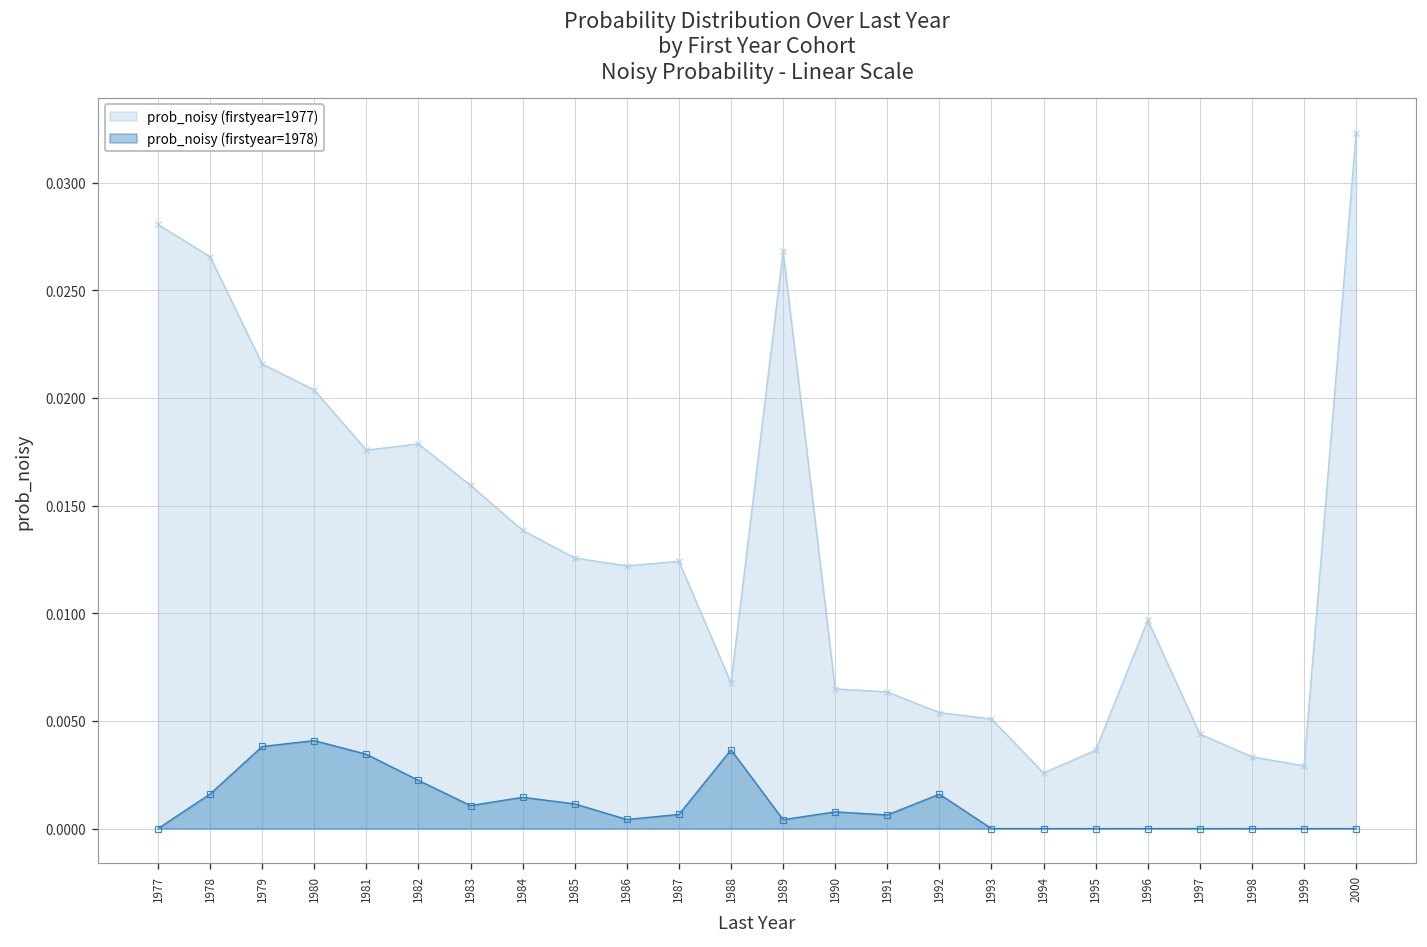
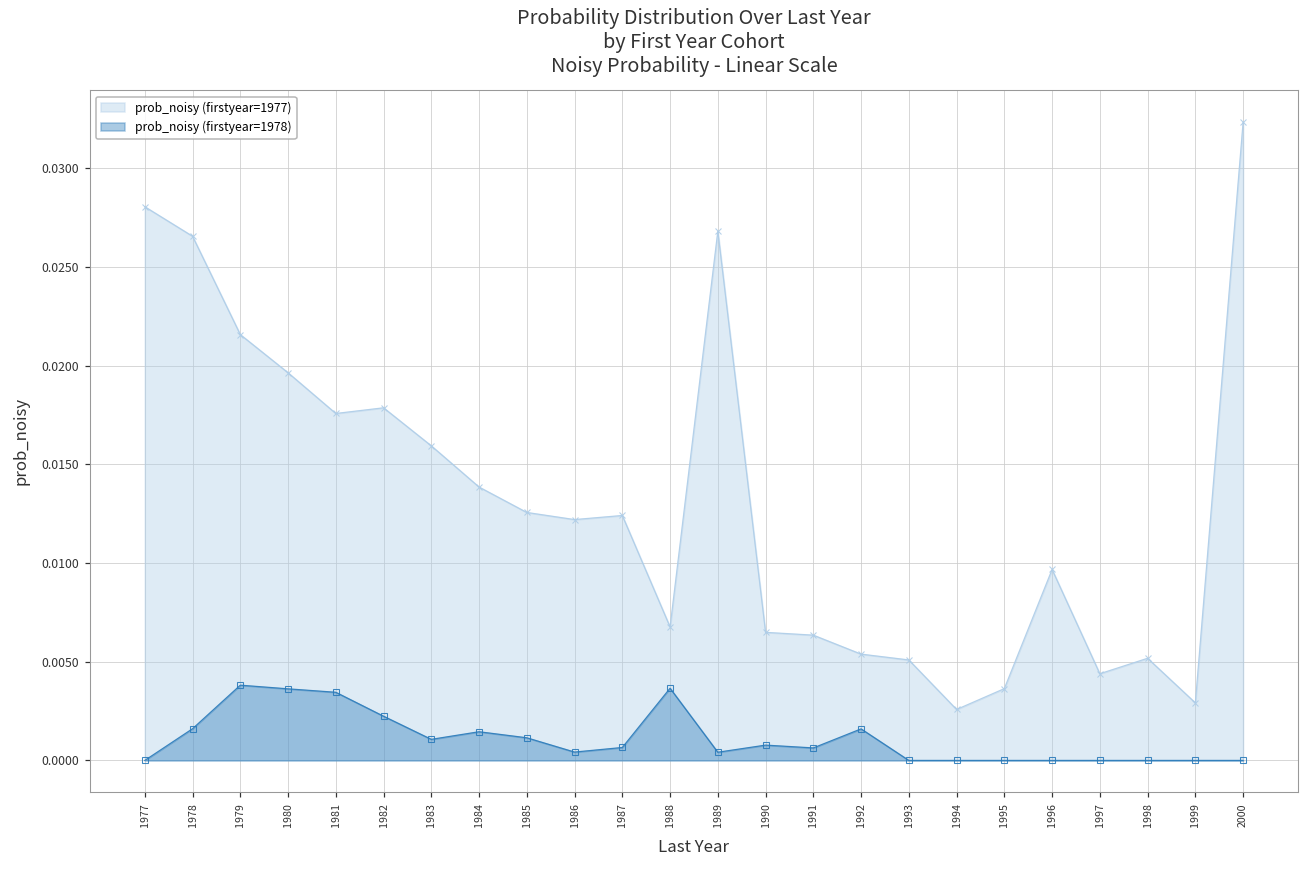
  {
    "prob_noisy (firstyear=1977)": {
      "1977": 0.0281,
      "1978": 0.0266,
      "1979": 0.0216,
-     "1980": 0.0204,
+     "1980": 0.0196,
      "1981": 0.0176,
      "1982": 0.0179,
      "1983": 0.0159,
      "1984": 0.0139,
      "1985": 0.0126,
      "1986": 0.0122,
      "1987": 0.0124,
      "1988": 0.0068,
      "1989": 0.0268,
      "1990": 0.0065,
      "1991": 0.0063,
      "1992": 0.0054,
      "1993": 0.0051,
      "1994": 0.0026,
      "1995": 0.0036,
      "1996": 0.0097,
      "1997": 0.0044,
-     "1998": 0.0033,
+     "1998": 0.0052,
      "1999": 0.0029,
      "2000": 0.0323
    },
    "prob_noisy (firstyear=1978)": {
      "1977": 0.0000,
      "1978": 0.0016,
      "1979": 0.0038,
-     "1980": 0.0041,
+     "1980": 0.0036,
      "1981": 0.0035,
      "1982": 0.0022,
      "1983": 0.0011,
      "1984": 0.0015,
      "1985": 0.0011,
      "1986": 0.0004,
      "1987": 0.0007,
      "1988": 0.0037,
      "1989": 0.0004,
      "1990": 0.0008,
      "1991": 0.0006,
      "1992": 0.0016,
      "1993": 0.0000,
      "1994": 0.0000,
      "1995": 0.0000,
      "1996": 0.0000,
      "1997": 0.0000,
      "1998": 0.0000,
      "1999": 0.0000,
      "2000": 0.0000
    }
  }
